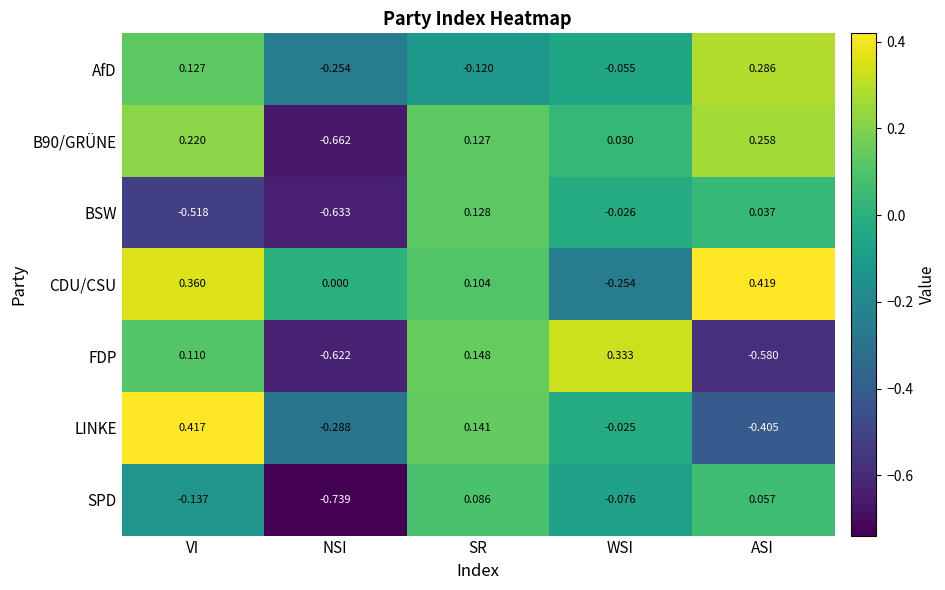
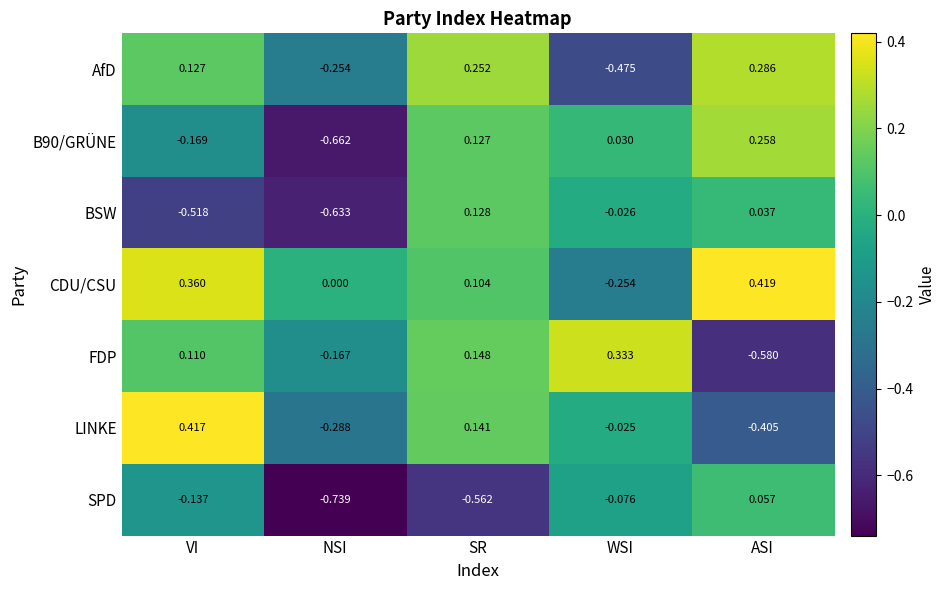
  {
    "AfD": {
      "VI": 0.127,
      "NSI": -0.254,
-     "SR": -0.120,
-     "WSI": -0.055,
+     "SR": 0.252,
+     "WSI": -0.475,
      "ASI": 0.286
    },
    "B90/GRÜNE": {
-     "VI": 0.220,
+     "VI": -0.169,
      "NSI": -0.662,
      "SR": 0.127,
      "WSI": 0.030,
      "ASI": 0.258
    },
    "BSW": {
      "VI": -0.518,
      "NSI": -0.633,
      "SR": 0.128,
      "WSI": -0.026,
      "ASI": 0.037
    },
    "CDU/CSU": {
      "VI": 0.360,
      "NSI": 0.000,
      "SR": 0.104,
      "WSI": -0.254,
      "ASI": 0.419
    },
    "FDP": {
      "VI": 0.110,
-     "NSI": -0.622,
+     "NSI": -0.167,
      "SR": 0.148,
      "WSI": 0.333,
      "ASI": -0.580
    },
    "LINKE": {
      "VI": 0.417,
      "NSI": -0.288,
      "SR": 0.141,
      "WSI": -0.025,
      "ASI": -0.405
    },
    "SPD": {
      "VI": -0.137,
      "NSI": -0.739,
-     "SR": 0.086,
+     "SR": -0.562,
      "WSI": -0.076,
      "ASI": 0.057
    }
  }
